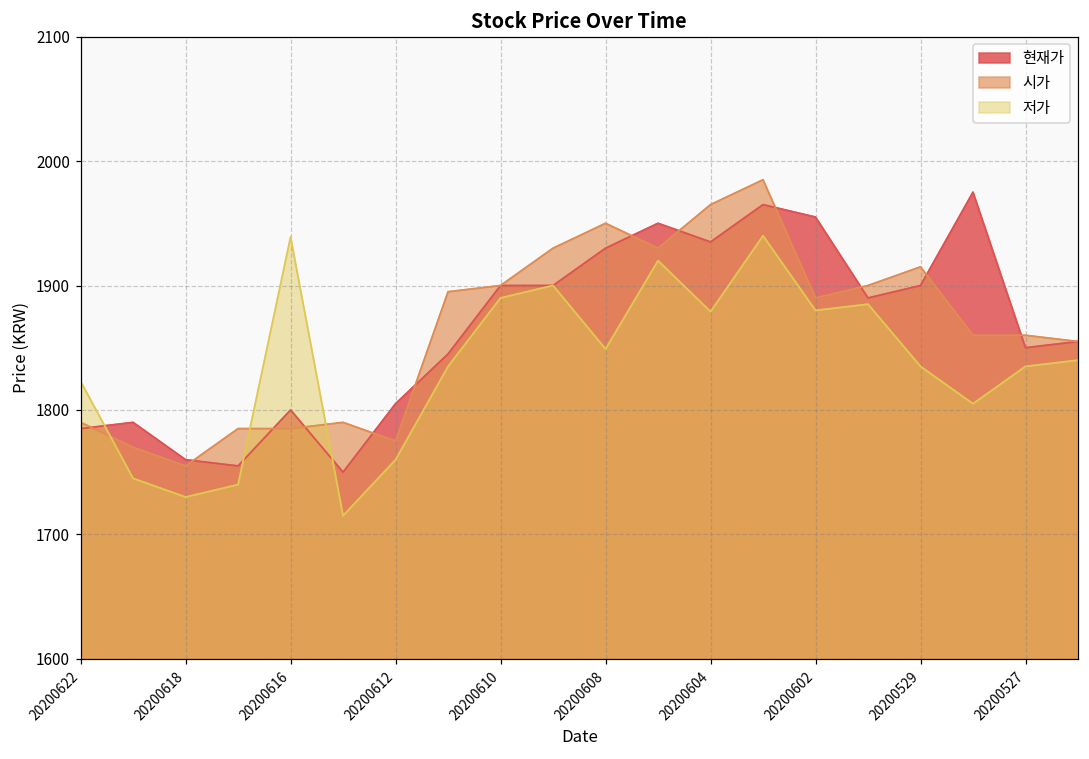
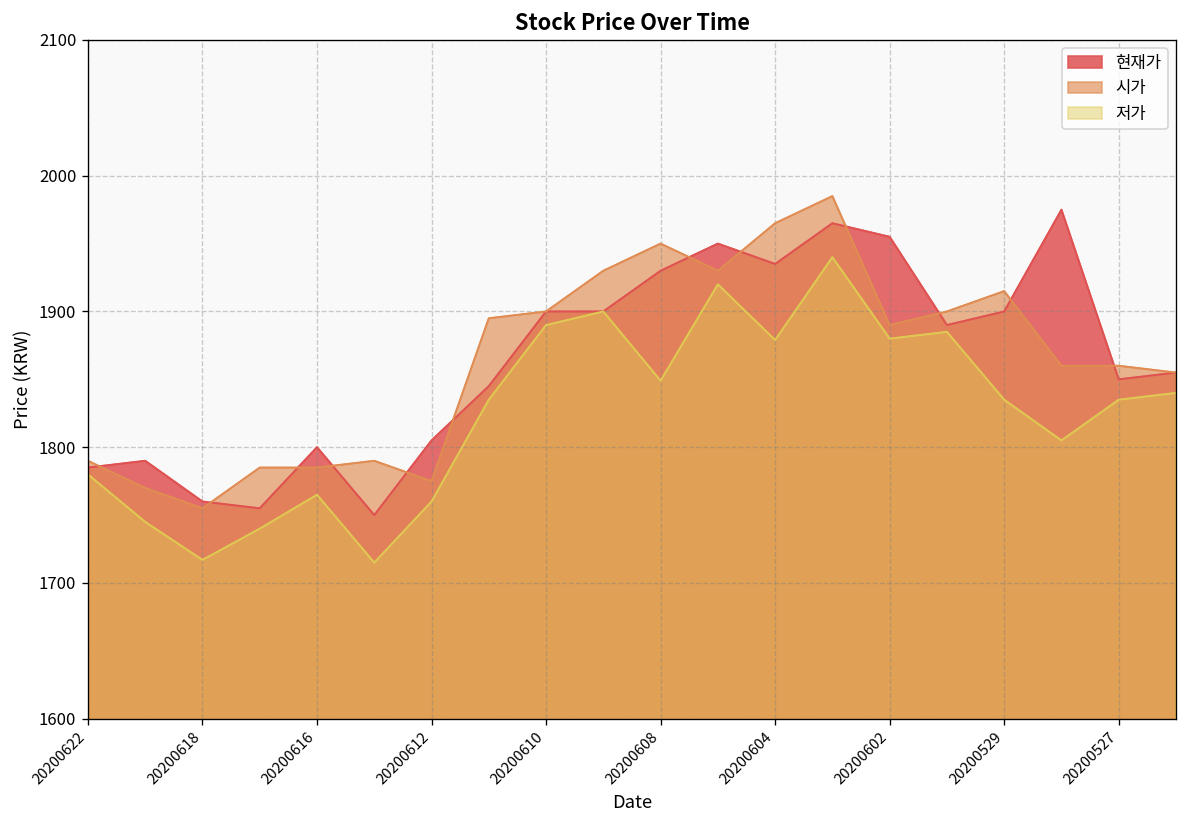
  {
    "저가": {
-     "20200622": 1823,
-     "20200618": 1730,
-     "20200616": 1939,
+     "20200622": 1780,
+     "20200618": 1717,
+     "20200616": 1765,
      "20200612": 1760,
      "20200610": 1890,
      "20200608": 1849,
      "20200604": 1879,
      "20200602": 1880,
      "20200529": 1835,
      "20200527": 1835
    }
  }
